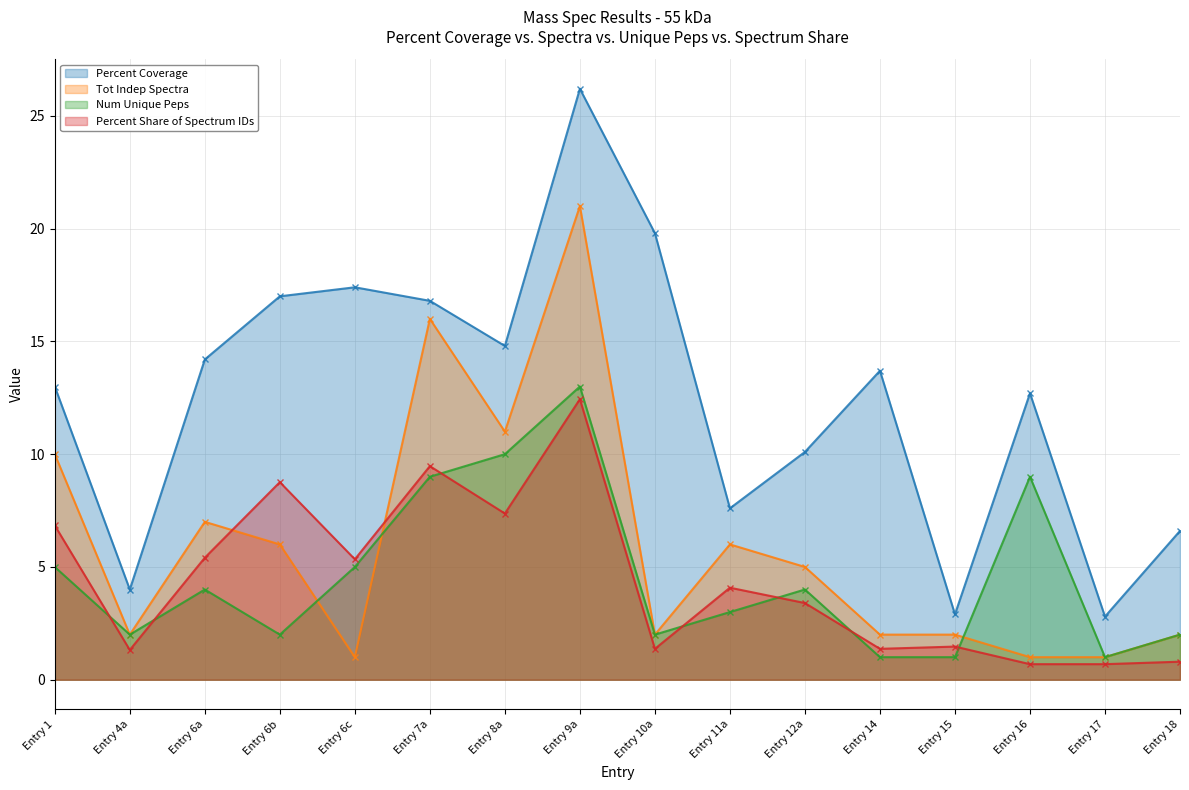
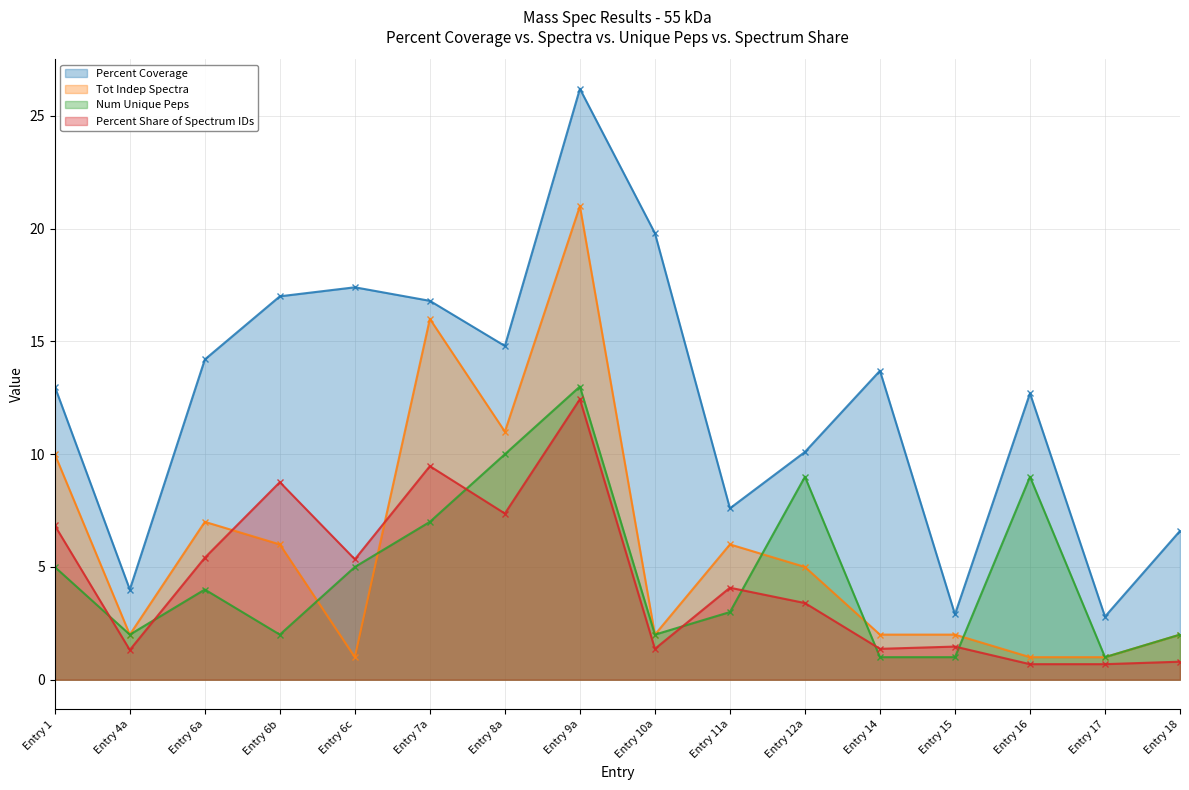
  {
    "Percent Coverage": {
      "Entry 1": 13,
      "Entry 4a": 4,
      "Entry 6a": 14.2,
      "Entry 6b": 17,
      "Entry 6c": 17.4,
      "Entry 7a": 16.8,
      "Entry 8a": 14.8,
      "Entry 9a": 26.2,
      "Entry 10a": 19.8,
      "Entry 11a": 7.6,
      "Entry 12a": 10,
      "Entry 14": 13.7,
      "Entry 15": 3,
      "Entry 16": 12.7,
      "Entry 17": 2.8,
      "Entry 18": 6.6
    },
    "Num Unique Peps": {
      "Entry 1": 5,
      "Entry 6a": 4,
      "Entry 6b": 2,
      "Entry 6c": 5,
-     "Entry 7a": 9,
+     "Entry 7a": 7,
      "Entry 8a": 10,
      "Entry 9a": 13,
      "Entry 11a": 3,
-     "Entry 12a": 4,
+     "Entry 12a": 9,
      "Entry 14": 1,
      "Entry 15": 1,
      "Entry 16": 9
    }
  }
